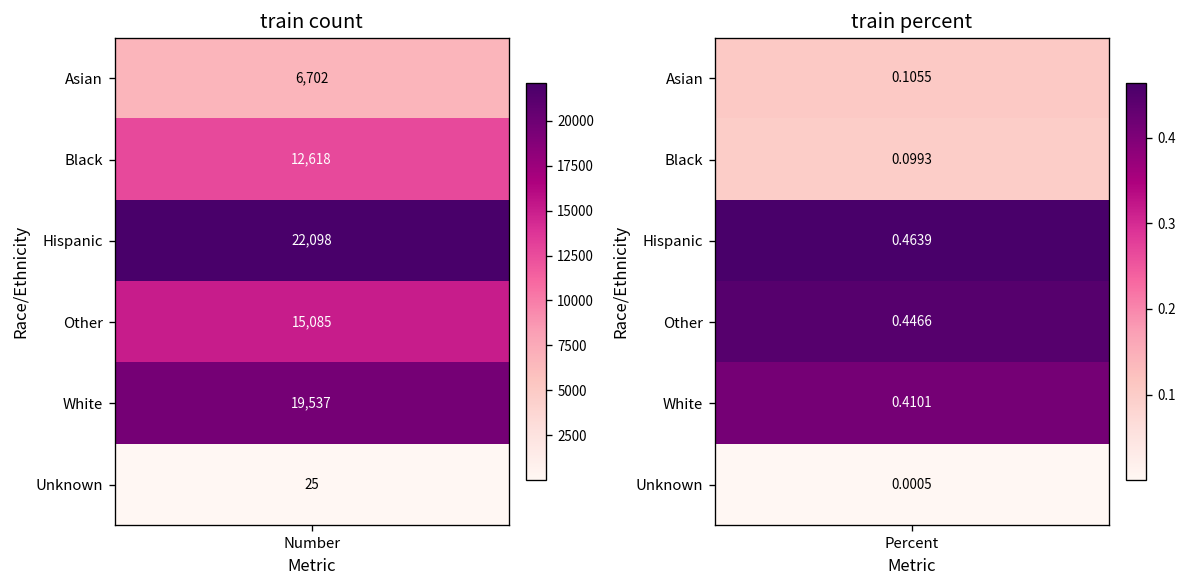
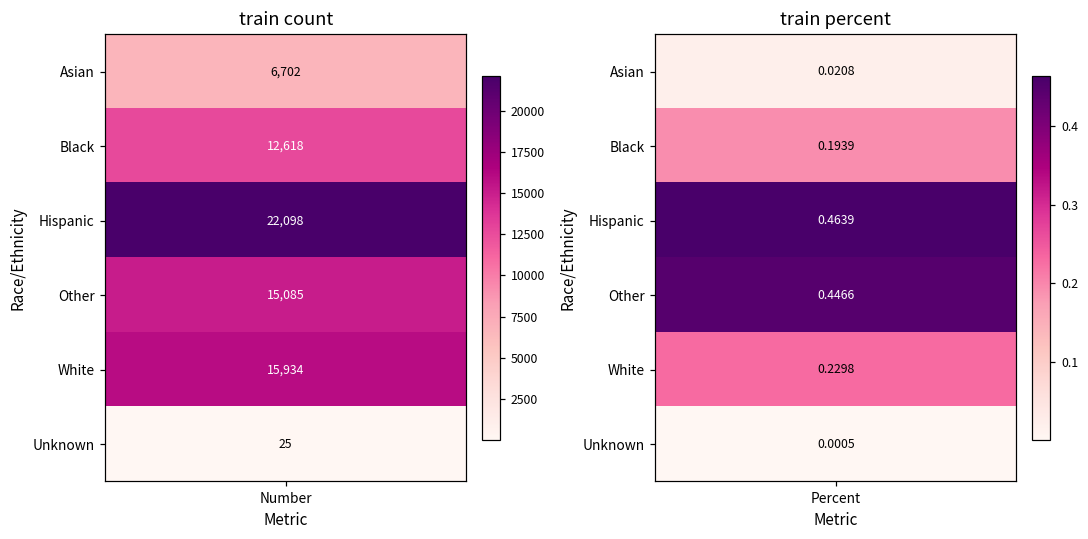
  {
    "train count": {
      "Asian": {
        "Number": "6,702"
      },
      "Black": {
        "Number": "12,618"
      },
      "Hispanic": {
        "Number": "22,098"
      },
      "Other": {
        "Number": "15,085"
      },
      "White": {
-       "Number": "19,537"
+       "Number": "15,934"
      },
      "Unknown": {
        "Number": "25"
      }
    },
    "train percent": {
      "Asian": {
-       "Percent": "0.1055"
+       "Percent": "0.0208"
      },
      "Black": {
-       "Percent": "0.0993"
+       "Percent": "0.1939"
      },
      "Hispanic": {
        "Percent": "0.4639"
      },
      "Other": {
        "Percent": "0.4466"
      },
      "White": {
-       "Percent": "0.4101"
+       "Percent": "0.2298"
      },
      "Unknown": {
        "Percent": "0.0005"
      }
    }
  }
